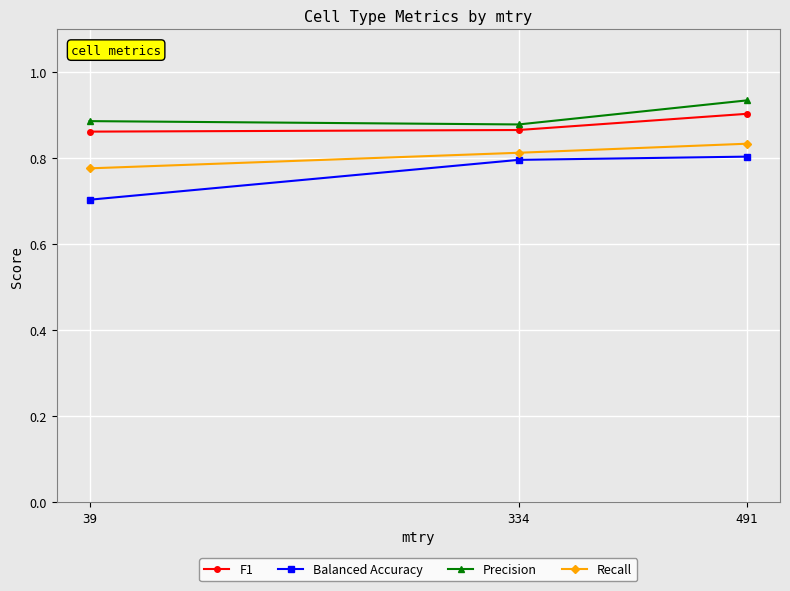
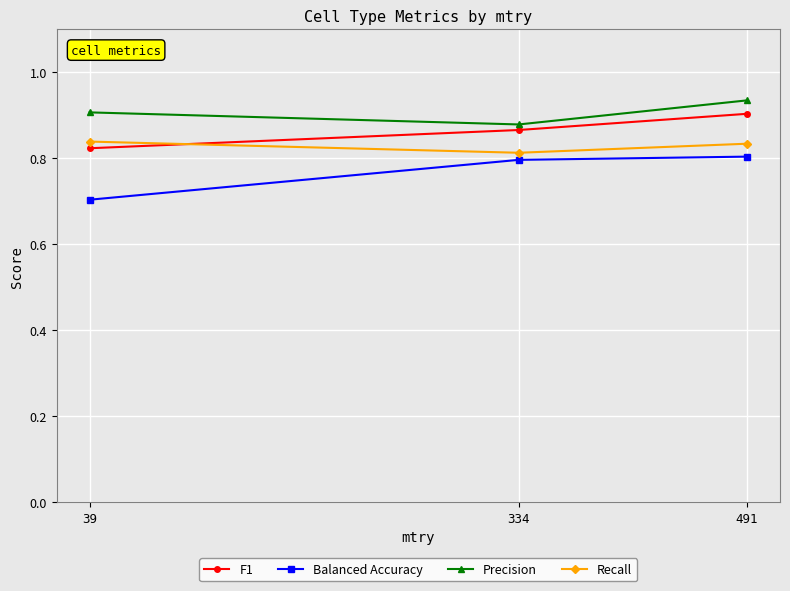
  {
    "F1": {
-     "39": 0.86,
+     "39": 0.82,
      "334": 0.87,
      "491": 0.90
    },
    "Balanced Accuracy": {
      "39": 0.70,
      "334": 0.80,
      "491": 0.80
    },
    "Precision": {
-     "39": 0.89,
+     "39": 0.91,
      "334": 0.88,
      "491": 0.93
    },
    "Recall": {
-     "39": 0.78,
+     "39": 0.84,
      "334": 0.81,
      "491": 0.83
    }
  }
